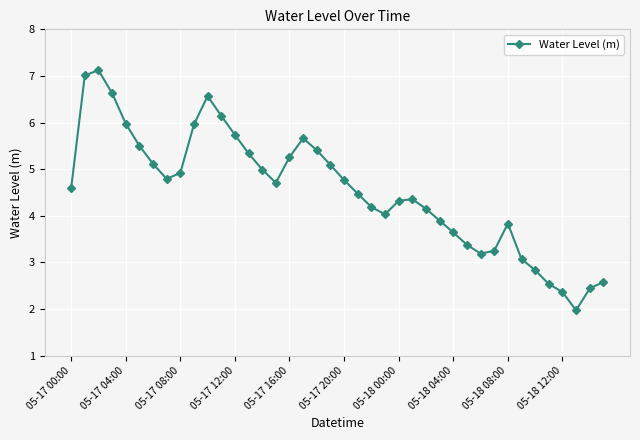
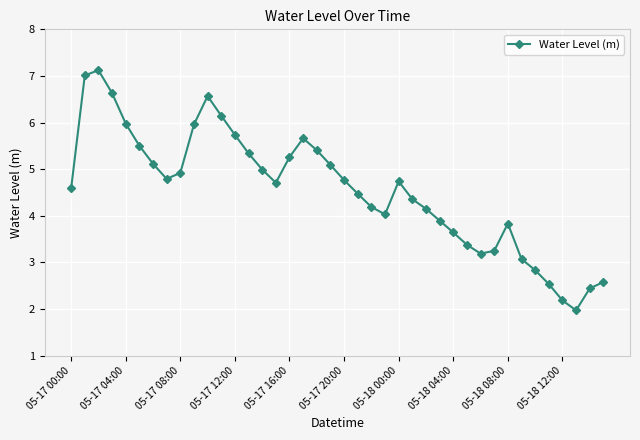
  {
    "05-17 00:00": 4.6,
    "05-17 04:00": 6.0,
    "05-17 08:00": 4.9,
    "05-17 12:00": 5.7,
    "05-17 16:00": 5.3,
    "05-17 20:00": 4.8,
-   "05-18 00:00": 4.3,
+   "05-18 00:00": 4.7,
    "05-18 04:00": 3.6,
    "05-18 08:00": 3.8,
-   "05-18 12:00": 2.4
+   "05-18 12:00": 2.2
  }
